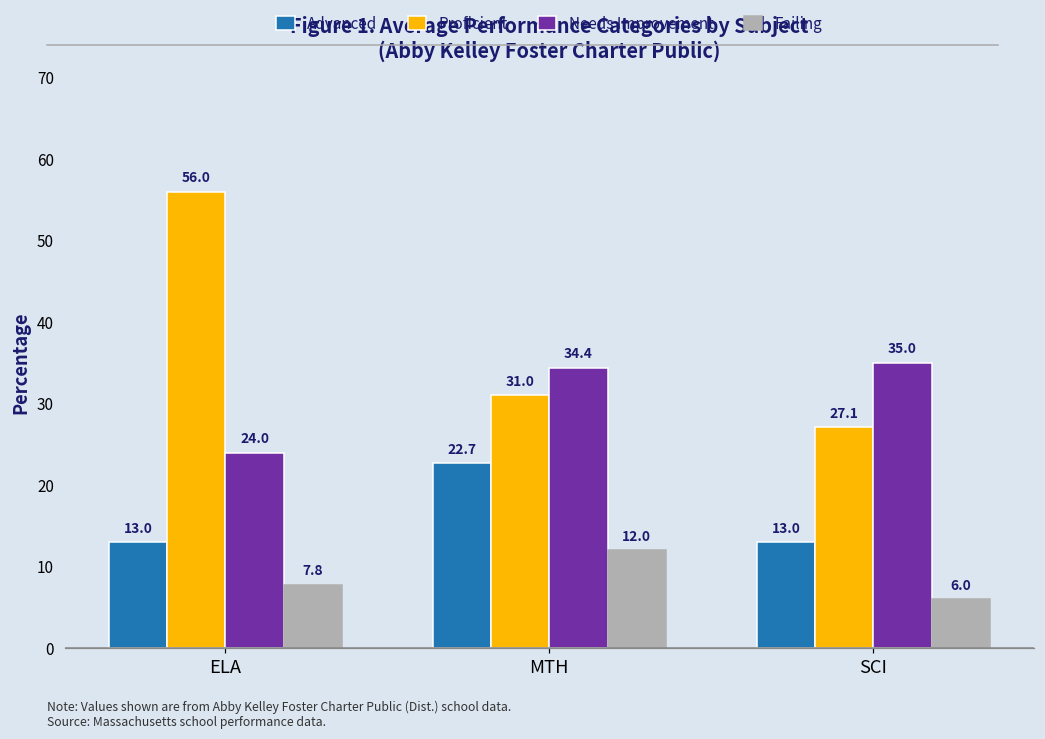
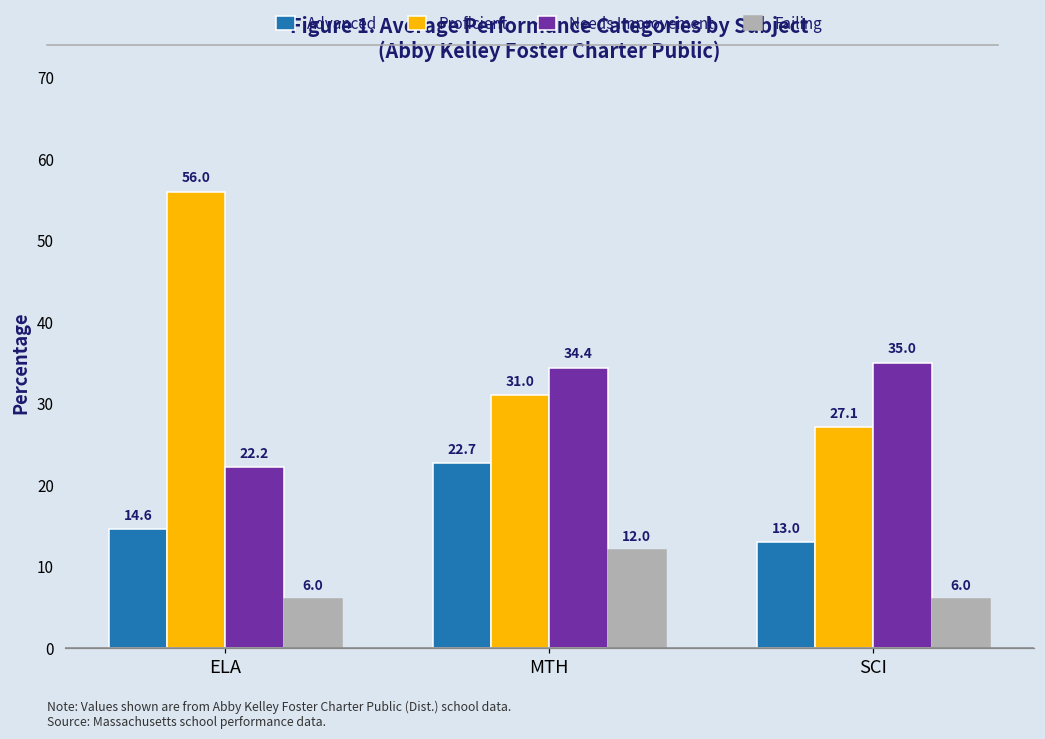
  {
    "Advanced": {
-     "ELA": 13.0,
+     "ELA": 14.6,
      "MTH": 22.7,
      "SCI": 13.0
    },
    "Proficient": {
      "ELA": 56.0,
      "MTH": 31.0,
      "SCI": 27.1
    },
    "Needs Improvement": {
-     "ELA": 24.0,
+     "ELA": 22.2,
      "MTH": 34.4,
      "SCI": 35.0
    },
    "Failing": {
-     "ELA": 7.8,
+     "ELA": 6.0,
      "MTH": 12.0,
      "SCI": 6.0
    }
  }
